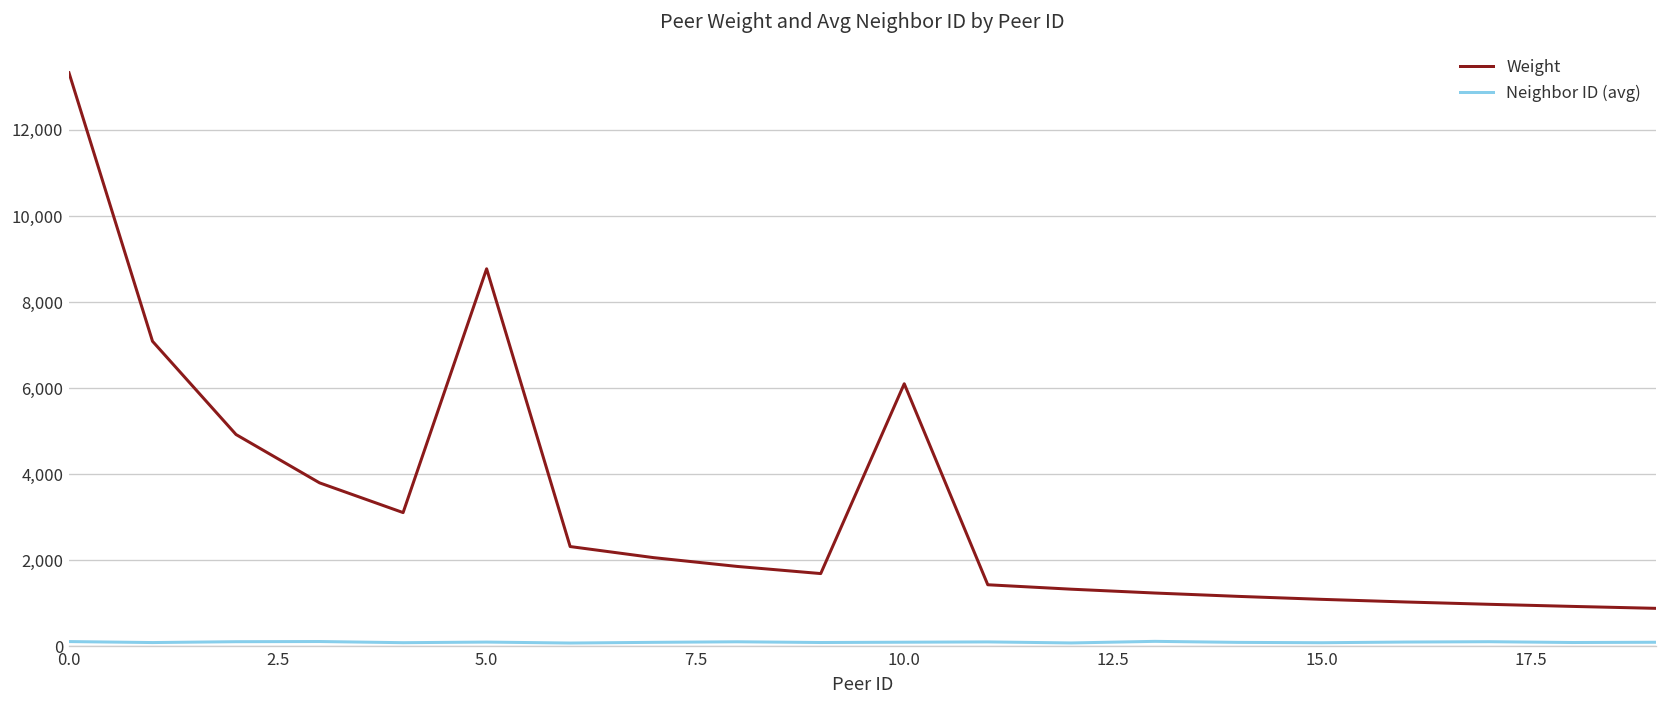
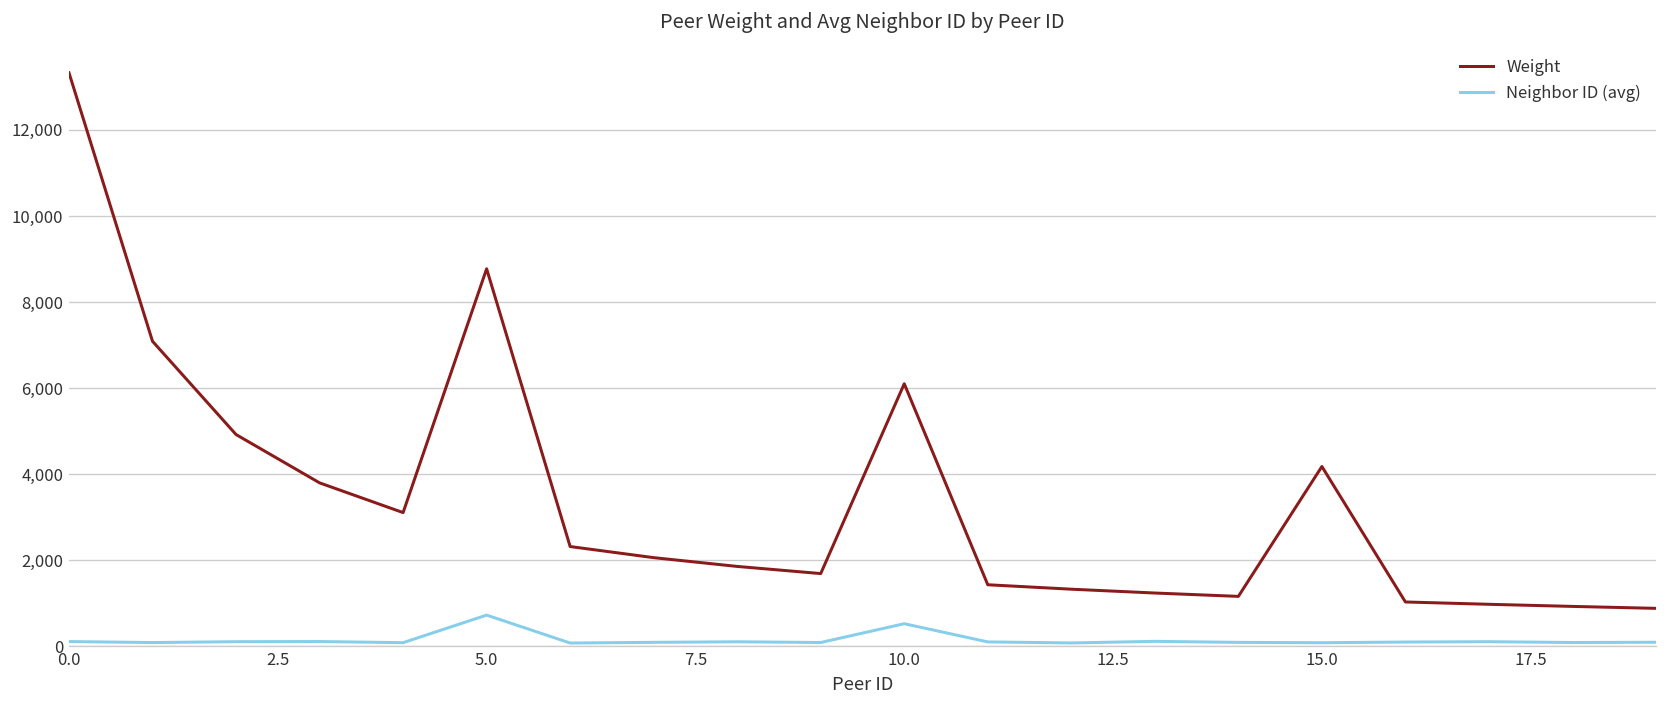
  {
    "Weight": {
      "0.0": "13,300",
      "5.0": "8,800",
      "10.0": "6,100",
-     "15.0": "1,100"
+     "15.0": "4,200"
    },
    "Neighbor ID (avg)": {
      "0.0": "100",
-     "5.0": "100",
-     "10.0": "100",
+     "5.0": "700",
+     "10.0": "500",
      "15.0": "100"
    }
  }
